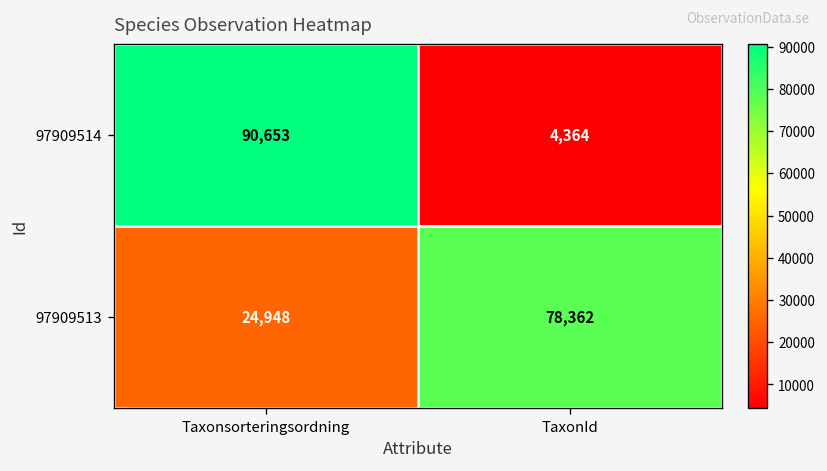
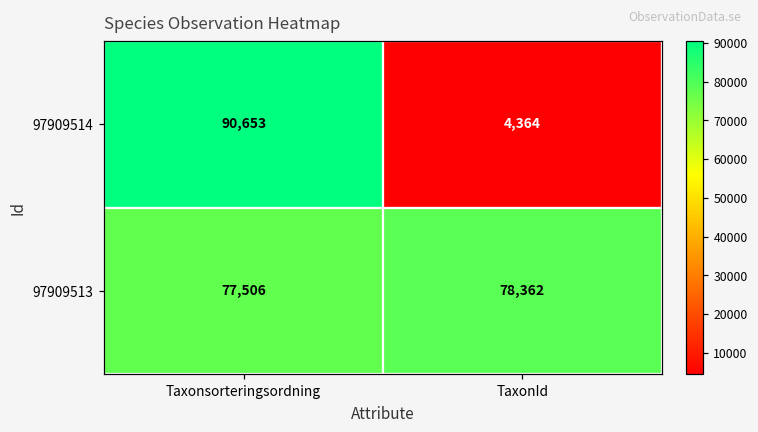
  {
    "97909514": {
      "Taxonsorteringsordning": "90,653",
      "TaxonId": "4,364"
    },
    "97909513": {
-     "Taxonsorteringsordning": "24,948",
+     "Taxonsorteringsordning": "77,506",
      "TaxonId": "78,362"
    }
  }
